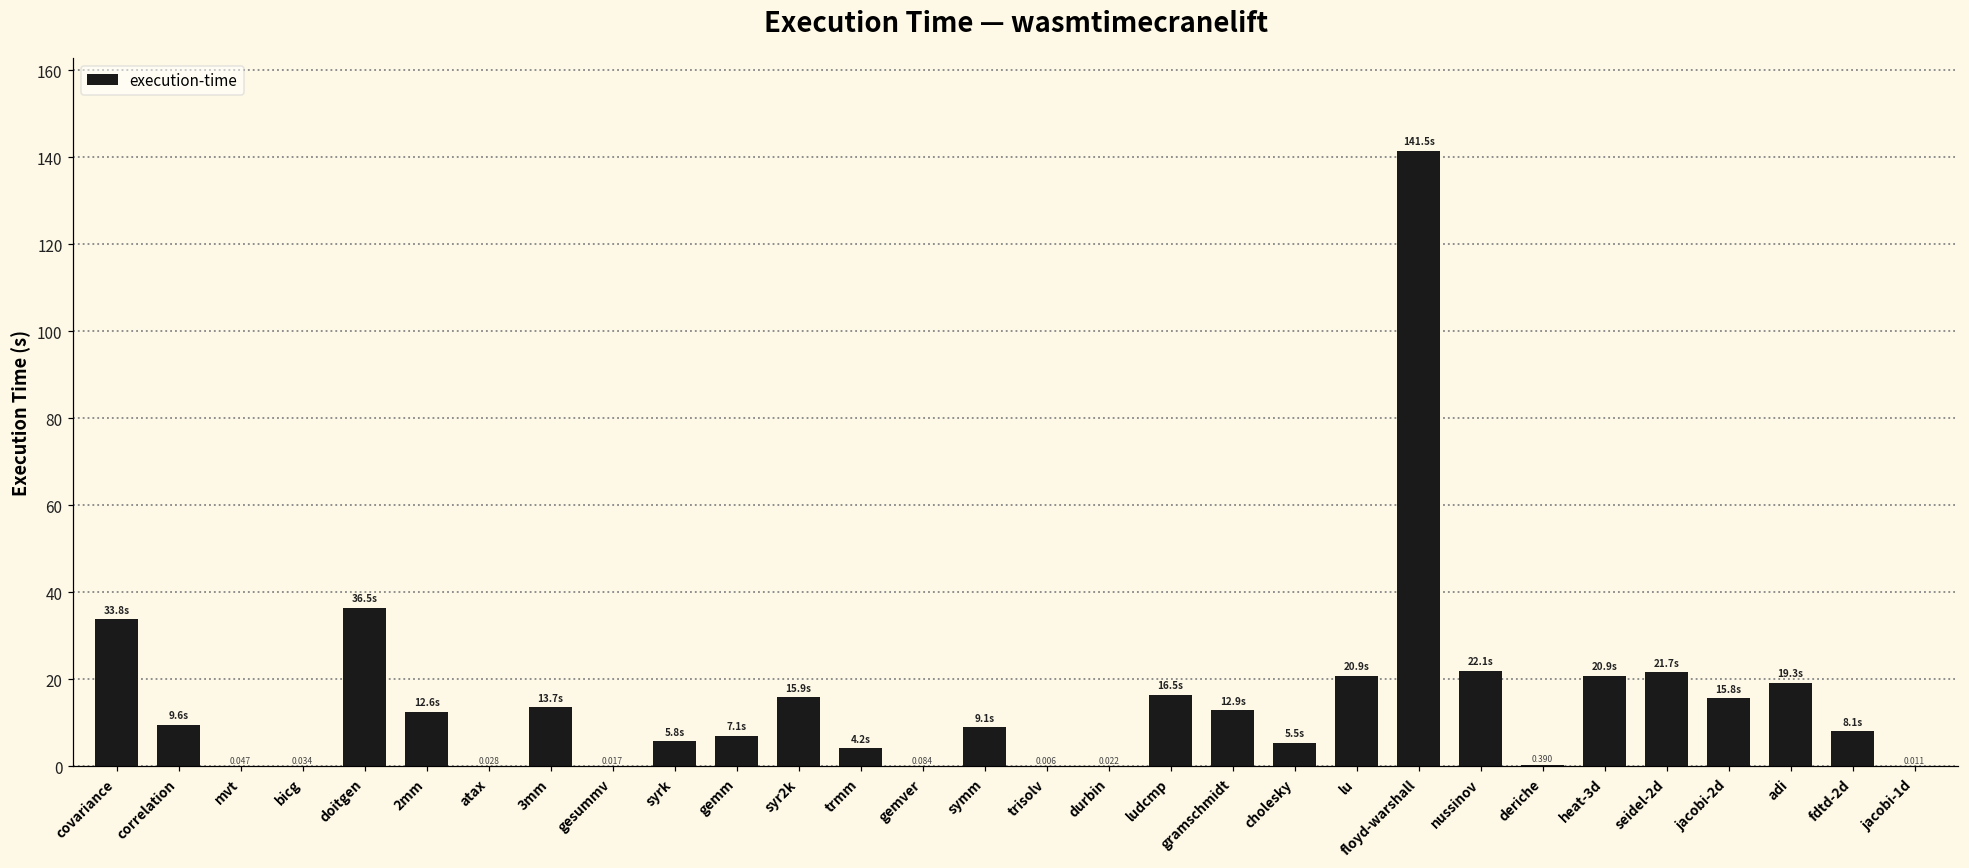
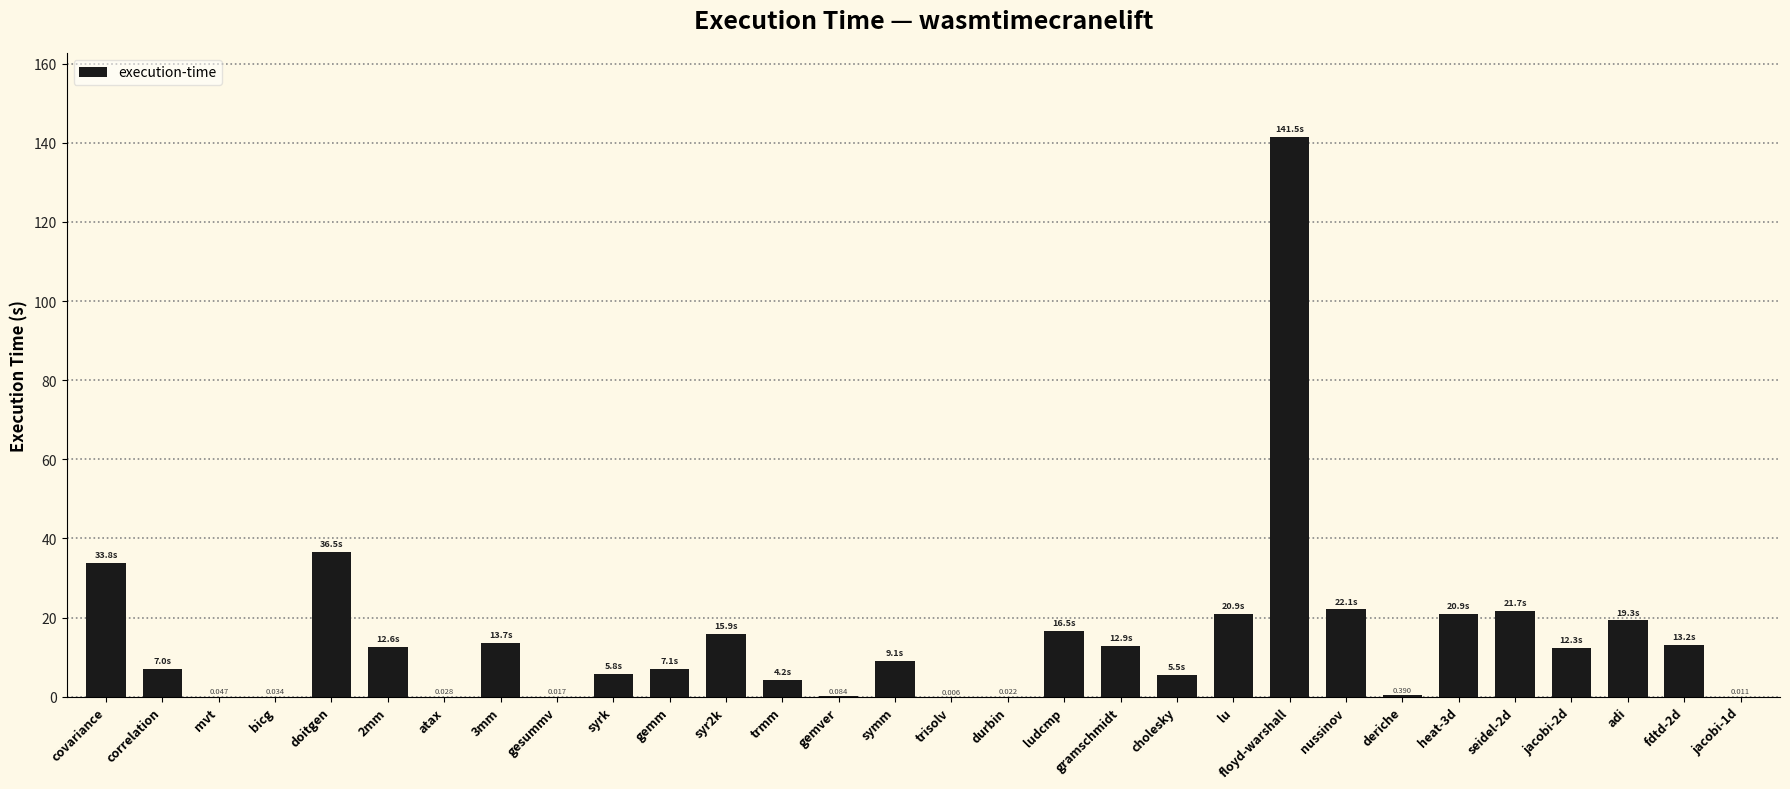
  {
    "covariance": "33.8s",
-   "correlation": "9.6s",
+   "correlation": "7.0s",
    "mvt": "0.047",
    "bicg": "0.034",
    "doitgen": "36.5s",
    "2mm": "12.6s",
    "atax": "0.028",
    "3mm": "13.7s",
    "gesummv": "0.017",
    "syrk": "5.8s",
    "gemm": "7.1s",
    "syr2k": "15.9s",
    "trmm": "4.2s",
    "gemver": "0.084",
    "symm": "9.1s",
    "trisolv": "0.006",
    "durbin": "0.022",
    "ludcmp": "16.5s",
    "gramschmidt": "12.9s",
    "cholesky": "5.5s",
    "lu": "20.9s",
    "floyd-warshall": "141.5s",
    "nussinov": "22.1s",
    "deriche": "0.390",
    "heat-3d": "20.9s",
    "seidel-2d": "21.7s",
-   "jacobi-2d": "15.8s",
+   "jacobi-2d": "12.3s",
    "adi": "19.3s",
-   "fdtd-2d": "8.1s",
+   "fdtd-2d": "13.2s",
    "jacobi-1d": "0.011"
  }
